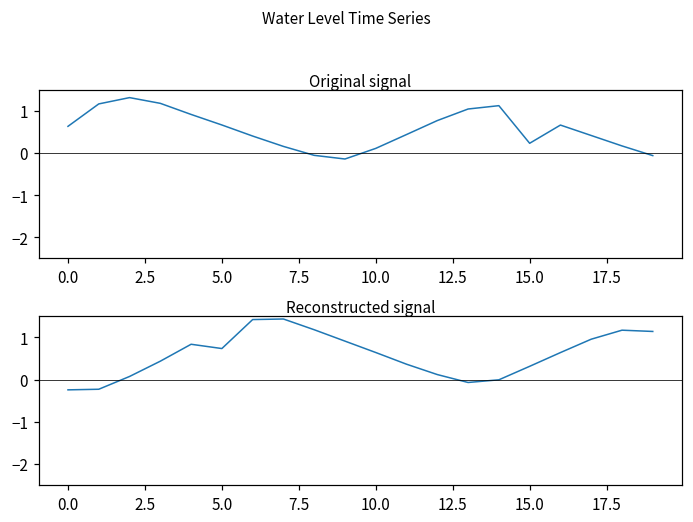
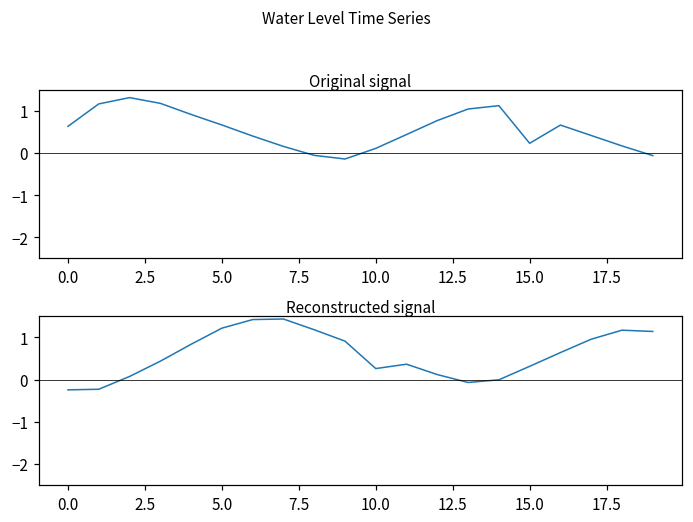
  {
    "Original signal": {
      "0.0": 0.6,
      "5.0": 0.7,
      "10.0": 0.1,
      "15.0": 0.2
    },
    "Reconstructed signal": {
      "0.0": -0.2,
-     "5.0": 0.7,
-     "10.0": 0.6,
+     "5.0": 1.2,
+     "10.0": 0.3,
      "15.0": 0.3
    }
  }
